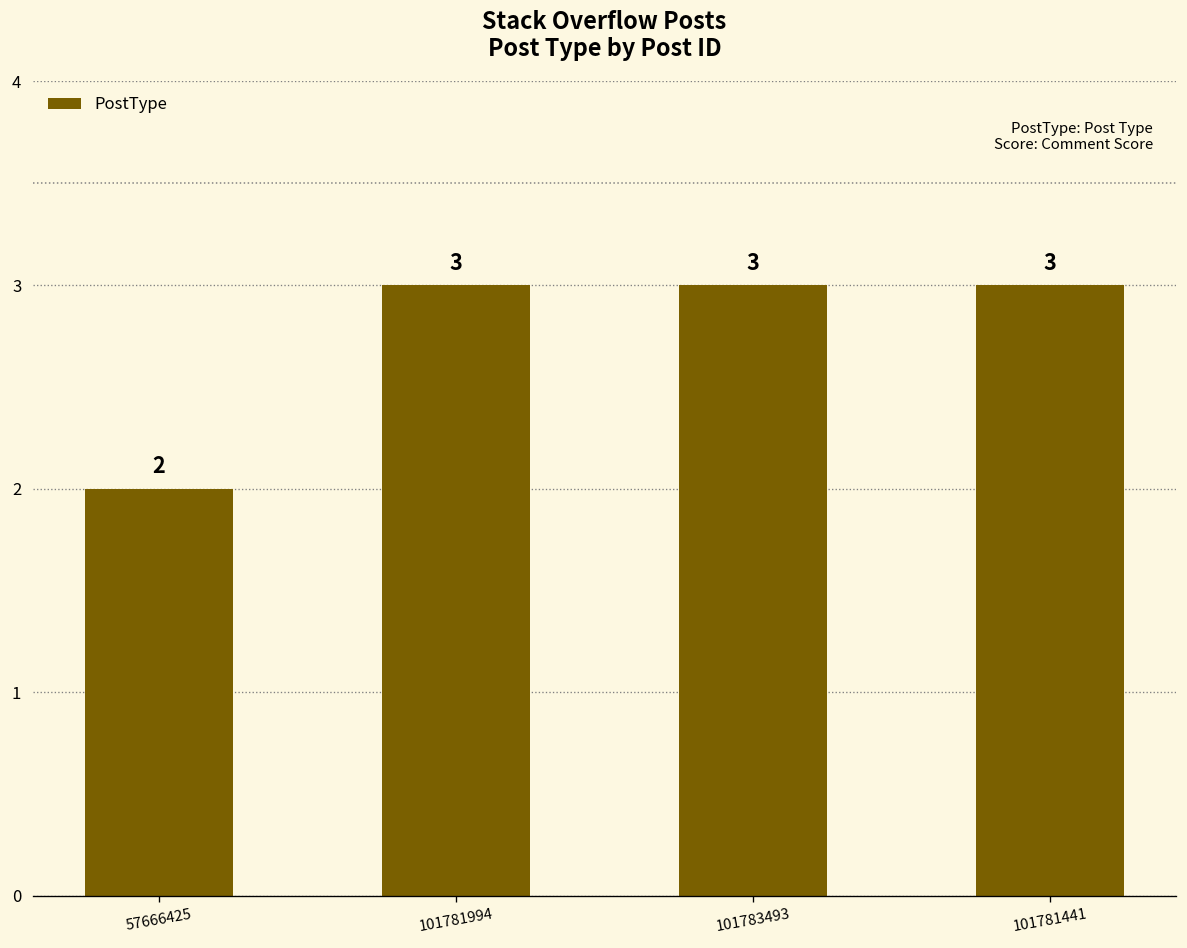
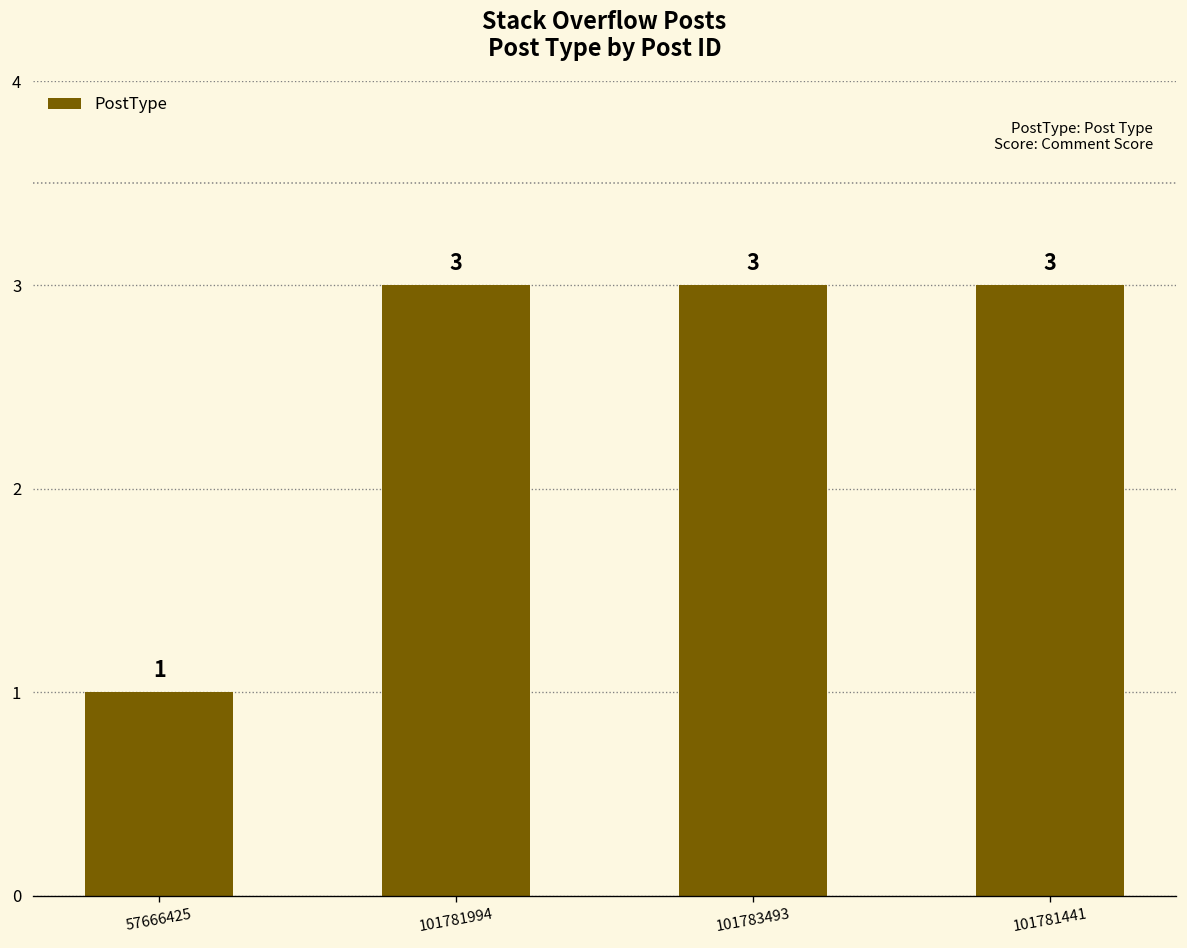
  {
-   "57666425": 2,
+   "57666425": 1,
    "101781994": 3,
    "101783493": 3,
    "101781441": 3
  }
